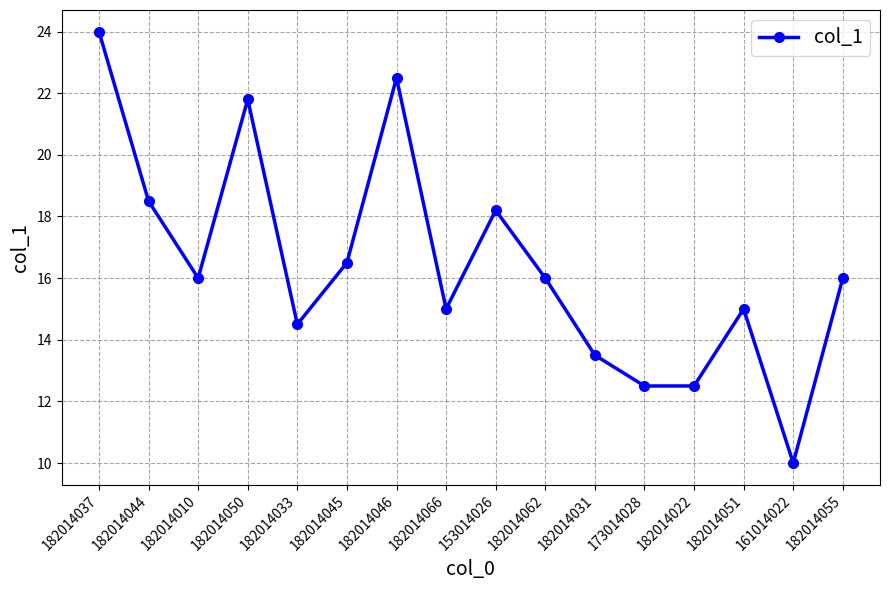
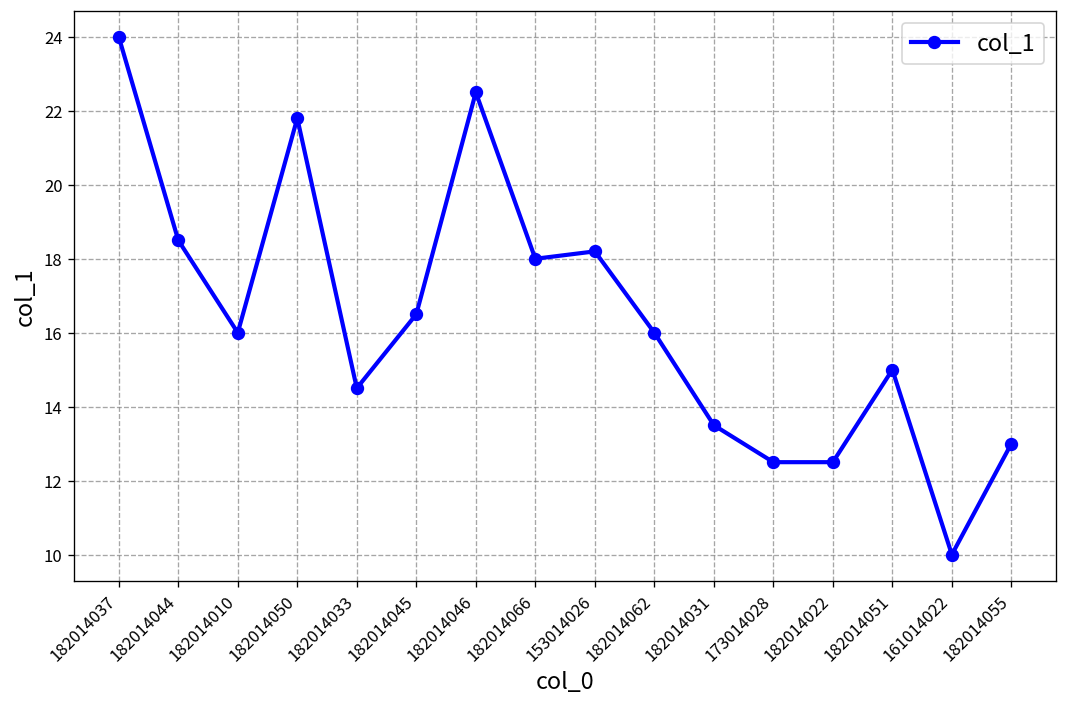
  {
    "182014037": 24,
    "182014044": 18.5,
    "182014010": 16,
    "182014050": 21.8,
    "182014033": 14.5,
    "182014045": 16.5,
    "182014046": 22.5,
-   "182014066": 15,
+   "182014066": 18,
    "153014026": 18.2,
    "182014062": 16,
    "182014031": 13.5,
    "173014028": 12.5,
    "182014022": 12.5,
    "182014051": 15,
    "161014022": 10,
-   "182014055": 16
+   "182014055": 13
  }
